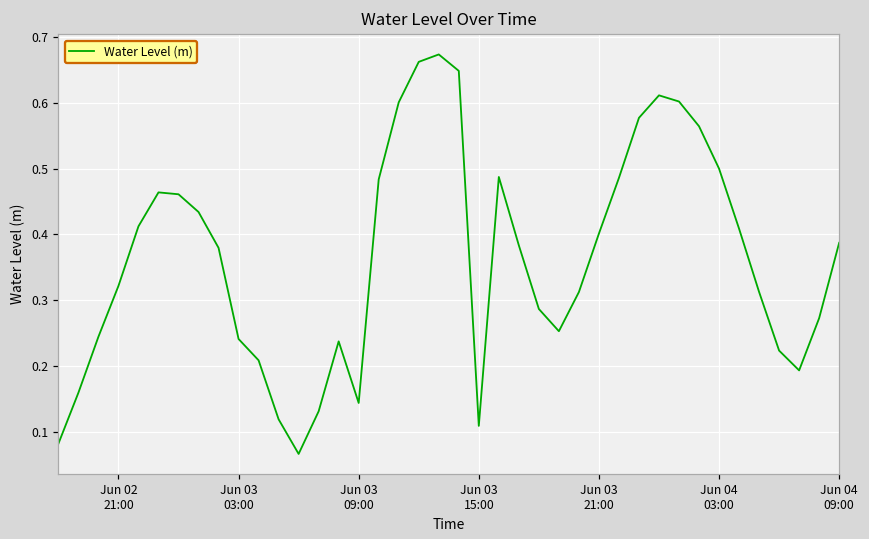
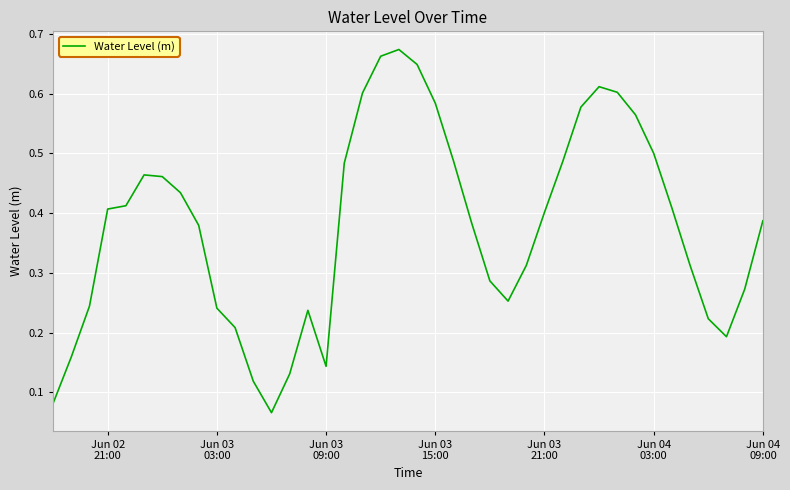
  {
-   "Jun 02 21:00": 0.32,
+   "Jun 02 21:00": 0.41,
    "Jun 03 03:00": 0.24,
    "Jun 03 09:00": 0.14,
-   "Jun 03 15:00": 0.11,
+   "Jun 03 15:00": 0.58,
    "Jun 03 21:00": 0.40,
    "Jun 04 03:00": 0.50,
    "Jun 04 09:00": 0.39
  }
